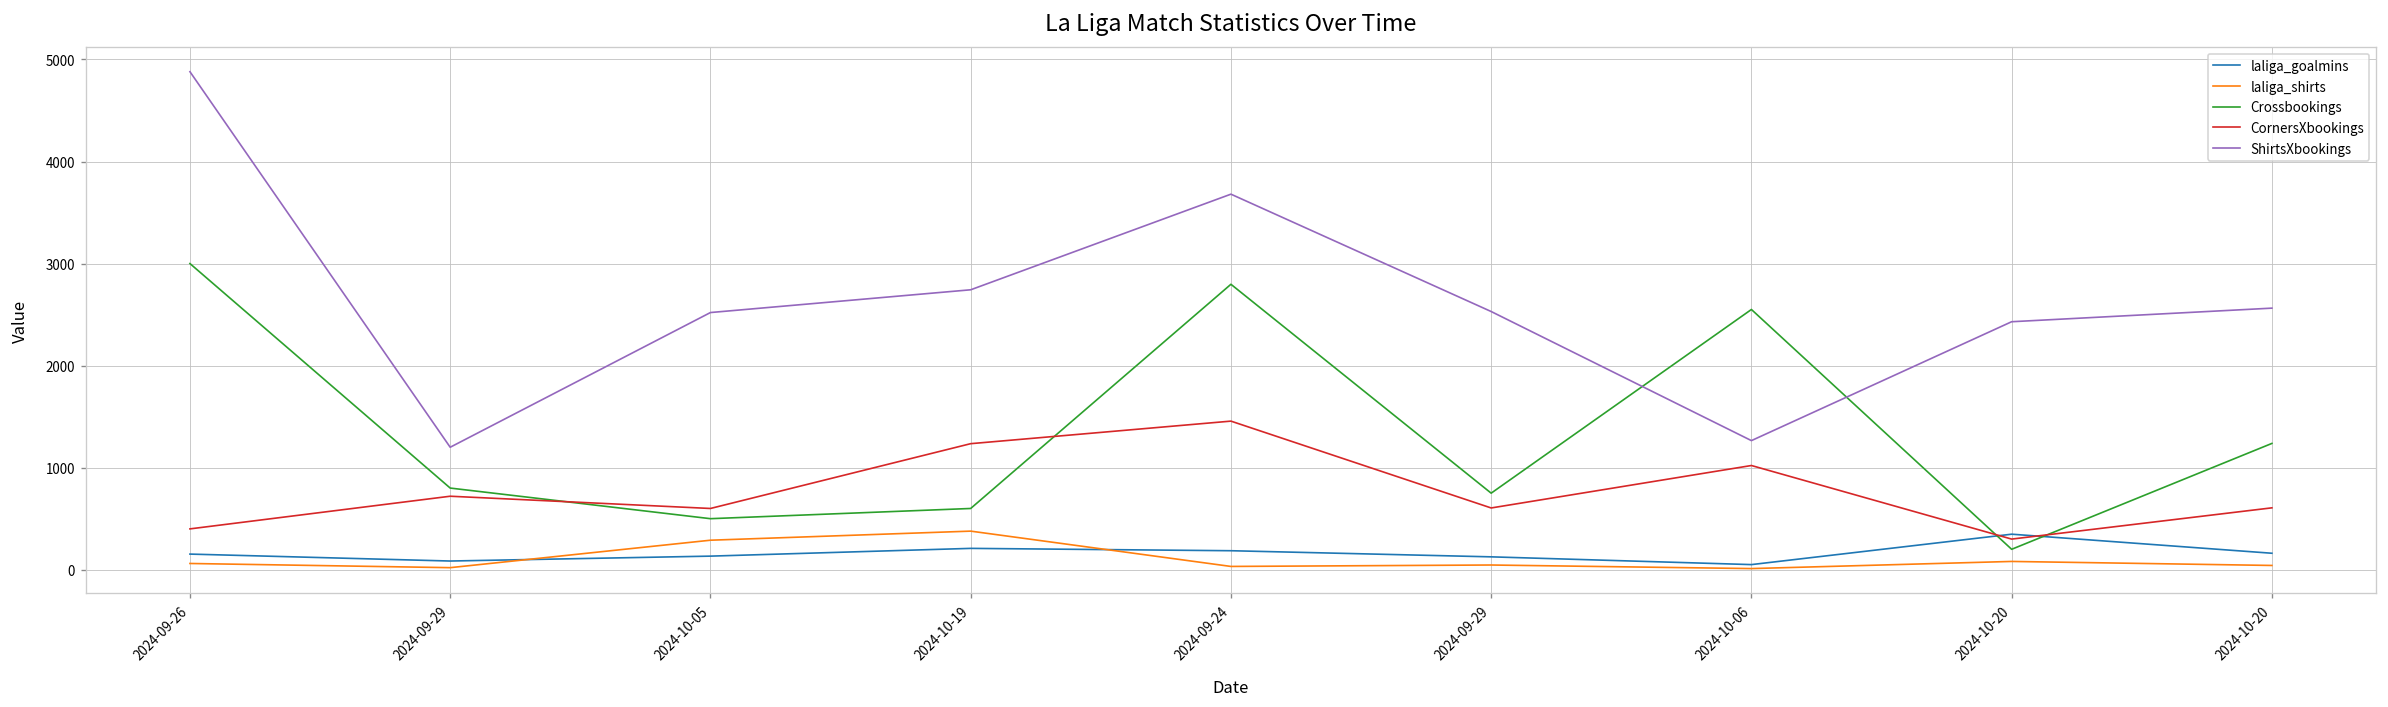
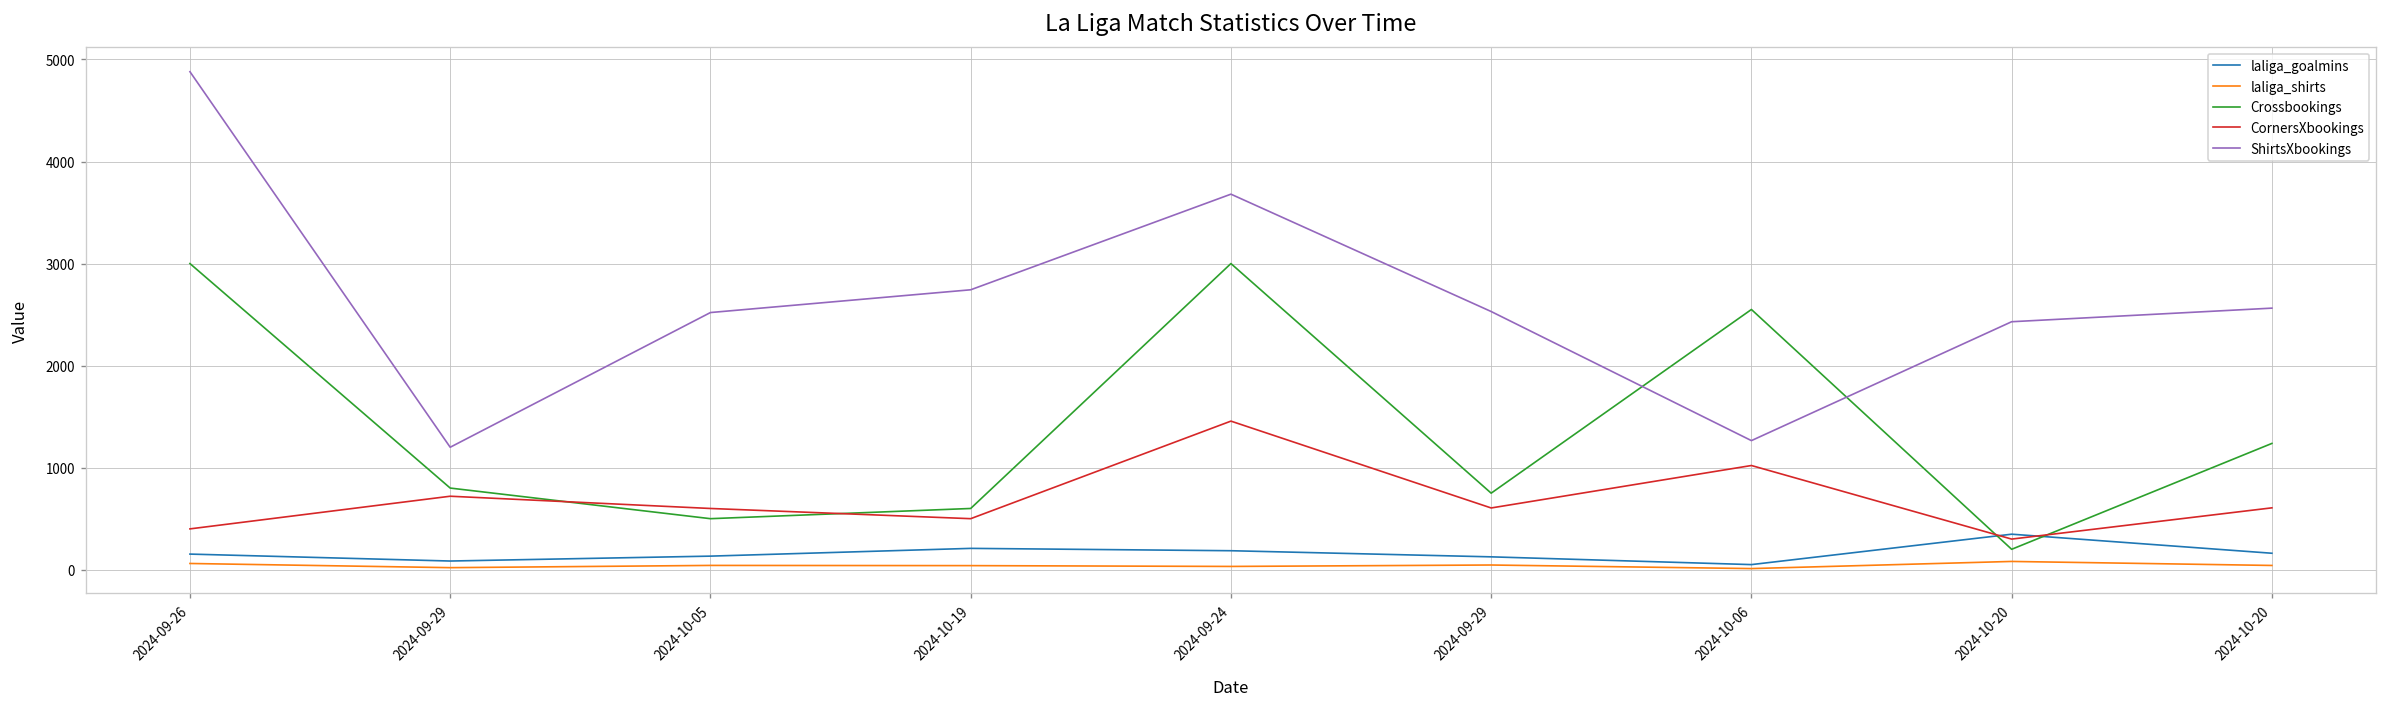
  {
    "laliga_goalmins": {
      "2024-09-26": 200,
      "2024-10-05": 100,
      "2024-10-19": 200,
      "2024-09-24": 200,
      "2024-10-06": 100
    },
    "laliga_shirts": {
      "2024-09-26": 100,
-     "2024-10-05": 300,
-     "2024-10-19": 400,
+     "2024-10-05": 0,
+     "2024-10-19": 0,
      "2024-09-24": 0,
      "2024-10-06": 0
    },
    "Crossbookings": {
      "2024-09-26": 3000,
      "2024-10-05": 500,
      "2024-10-19": 600,
-     "2024-09-24": 2800,
+     "2024-09-24": 3000,
      "2024-10-06": 2600
    },
    "CornersXbookings": {
      "2024-09-26": 400,
      "2024-10-05": 600,
-     "2024-10-19": 1200,
+     "2024-10-19": 500,
      "2024-09-24": 1500,
      "2024-10-06": 1000
    },
    "ShirtsXbookings": {
      "2024-09-26": 4900,
      "2024-10-05": 2500,
      "2024-10-19": 2700,
      "2024-09-24": 3700,
      "2024-10-06": 1300
    }
  }
